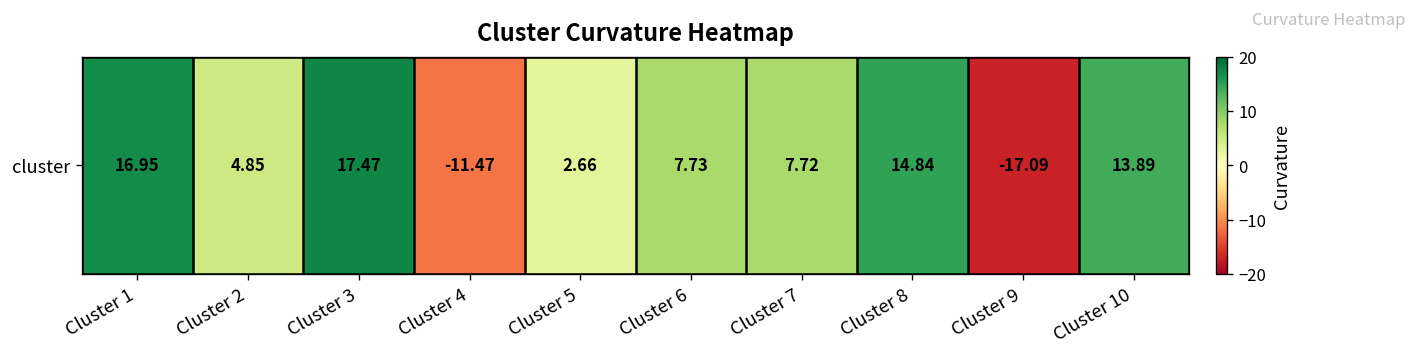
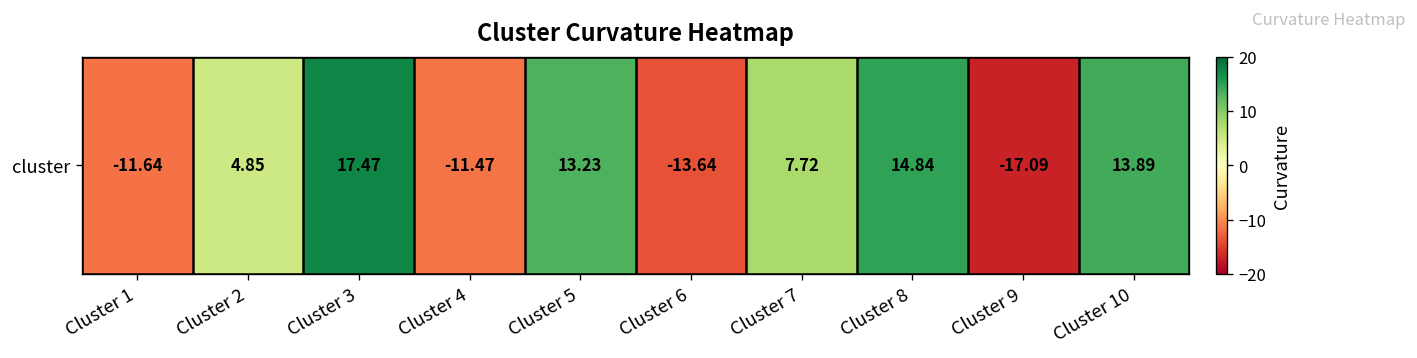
  {
    "cluster": {
-     "Cluster 1": 16.95,
+     "Cluster 1": -11.64,
      "Cluster 2": 4.85,
      "Cluster 3": 17.47,
      "Cluster 4": -11.47,
-     "Cluster 5": 2.66,
-     "Cluster 6": 7.73,
+     "Cluster 5": 13.23,
+     "Cluster 6": -13.64,
      "Cluster 7": 7.72,
      "Cluster 8": 14.84,
      "Cluster 9": -17.09,
      "Cluster 10": 13.89
    }
  }
